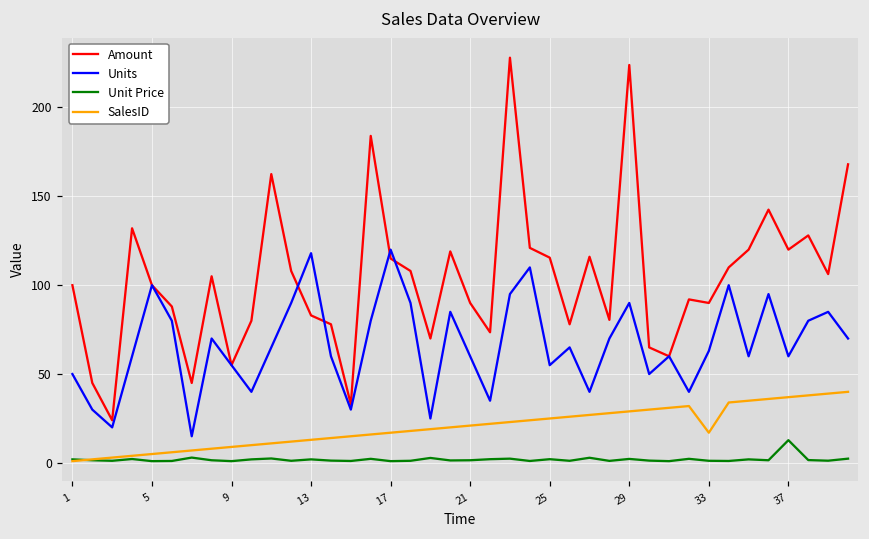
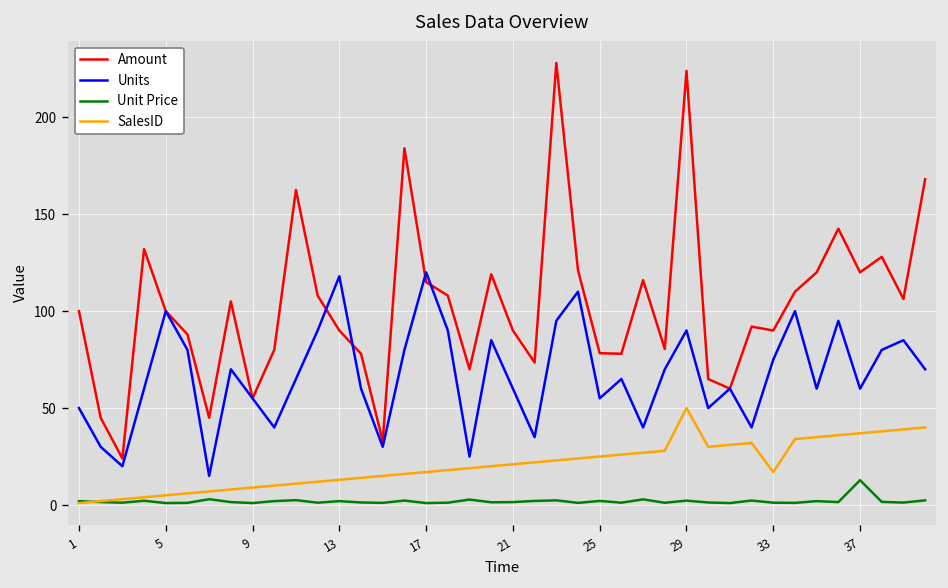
  {
    "Amount": {
      "1": 100,
-     "13": 83,
+     "13": 90,
      "17": 115,
      "21": 90,
-     "25": 116,
+     "25": 78,
      "29": 224,
      "33": 90,
      "37": 120
    },
    "Units": {
      "1": 50,
      "13": 118,
      "17": 120,
      "21": 60,
      "25": 55,
      "29": 90,
-     "33": 63,
+     "33": 75,
      "37": 60
    },
    "Unit Price": {
      "5": 1,
      "9": 1,
      "13": 2,
      "17": 1,
      "21": 2,
      "25": 2,
      "29": 2,
      "33": 1,
      "37": 13
    },
    "SalesID": {
      "5": 5,
      "9": 9,
      "13": 13,
      "17": 17,
      "21": 21,
      "25": 25,
-     "29": 29,
+     "29": 50,
      "33": 17,
      "37": 37
    }
  }
